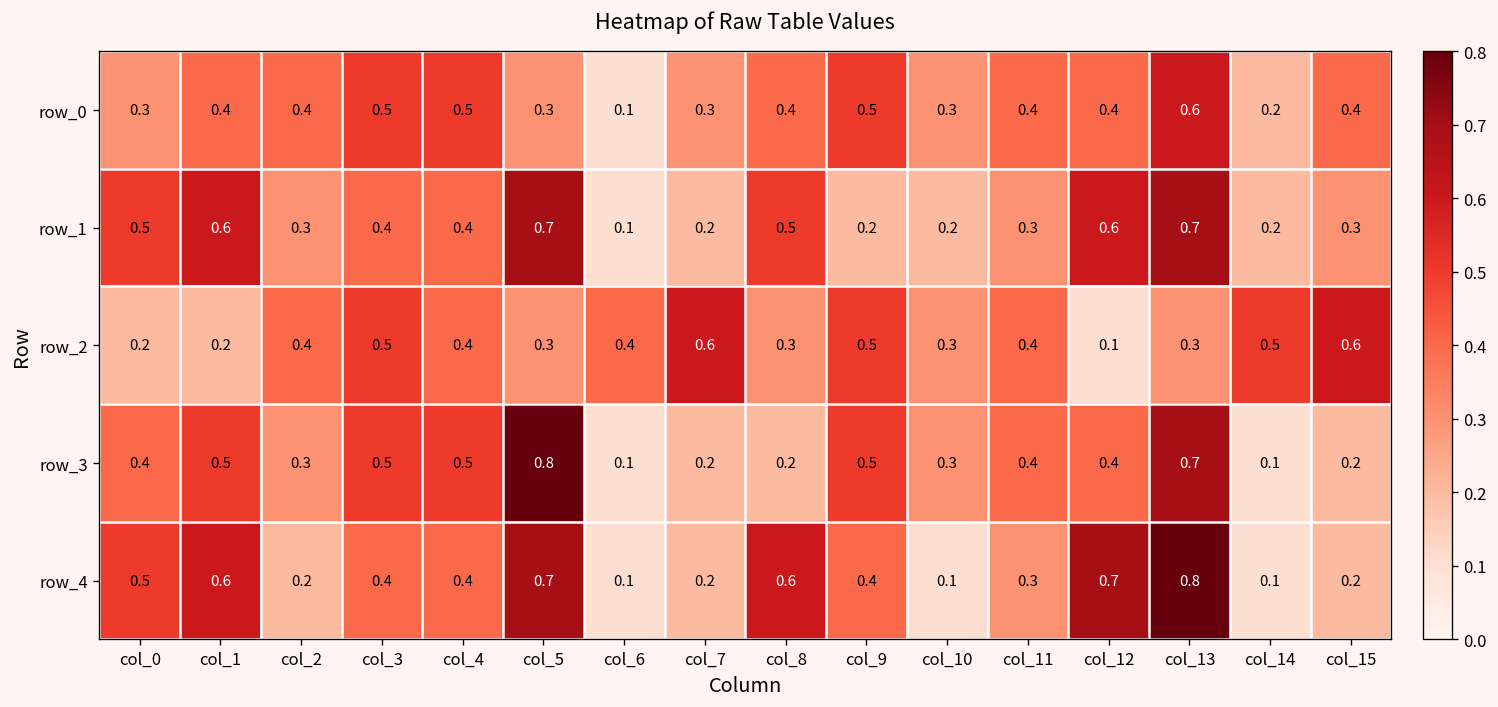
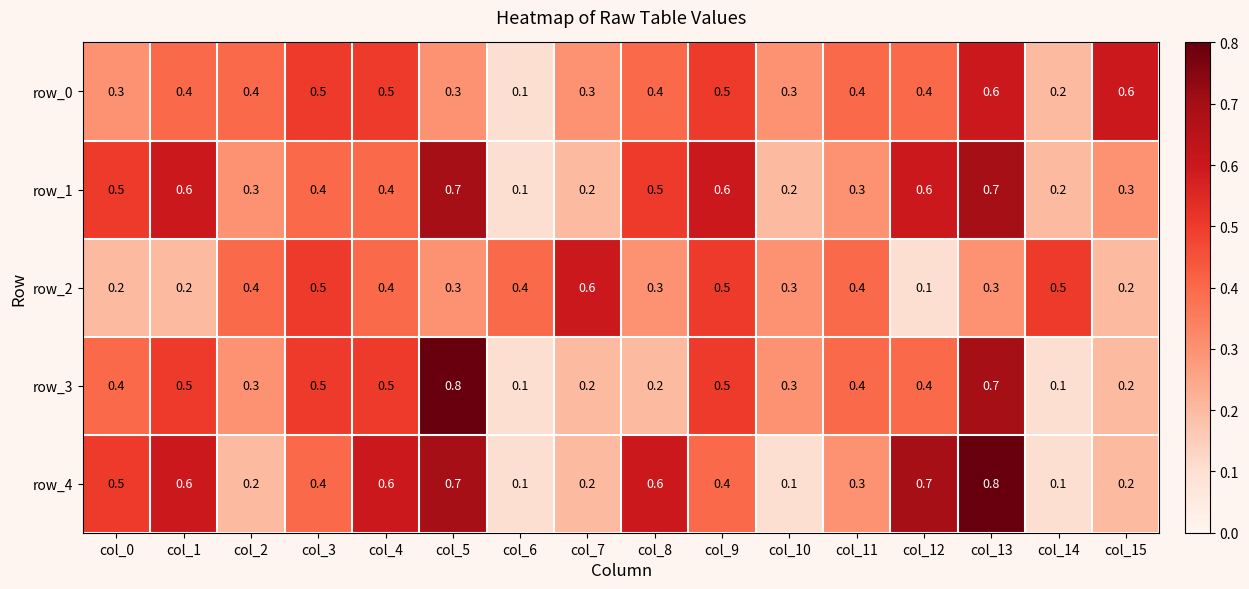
  {
    "row_0": {
      "col_0": 0.3,
      "col_1": 0.4,
      "col_2": 0.4,
      "col_3": 0.5,
      "col_4": 0.5,
      "col_5": 0.3,
      "col_6": 0.1,
      "col_7": 0.3,
      "col_8": 0.4,
      "col_9": 0.5,
      "col_10": 0.3,
      "col_11": 0.4,
      "col_12": 0.4,
      "col_13": 0.6,
      "col_14": 0.2,
-     "col_15": 0.4
+     "col_15": 0.6
    },
    "row_1": {
      "col_0": 0.5,
      "col_1": 0.6,
      "col_2": 0.3,
      "col_3": 0.4,
      "col_4": 0.4,
      "col_5": 0.7,
      "col_6": 0.1,
      "col_7": 0.2,
      "col_8": 0.5,
-     "col_9": 0.2,
+     "col_9": 0.6,
      "col_10": 0.2,
      "col_11": 0.3,
      "col_12": 0.6,
      "col_13": 0.7,
      "col_14": 0.2,
      "col_15": 0.3
    },
    "row_2": {
      "col_0": 0.2,
      "col_1": 0.2,
      "col_2": 0.4,
      "col_3": 0.5,
      "col_4": 0.4,
      "col_5": 0.3,
      "col_6": 0.4,
      "col_7": 0.6,
      "col_8": 0.3,
      "col_9": 0.5,
      "col_10": 0.3,
      "col_11": 0.4,
      "col_12": 0.1,
      "col_13": 0.3,
      "col_14": 0.5,
-     "col_15": 0.6
+     "col_15": 0.2
    },
    "row_3": {
      "col_0": 0.4,
      "col_1": 0.5,
      "col_2": 0.3,
      "col_3": 0.5,
      "col_4": 0.5,
      "col_5": 0.8,
      "col_6": 0.1,
      "col_7": 0.2,
      "col_8": 0.2,
      "col_9": 0.5,
      "col_10": 0.3,
      "col_11": 0.4,
      "col_12": 0.4,
      "col_13": 0.7,
      "col_14": 0.1,
      "col_15": 0.2
    },
    "row_4": {
      "col_0": 0.5,
      "col_1": 0.6,
      "col_2": 0.2,
      "col_3": 0.4,
-     "col_4": 0.4,
+     "col_4": 0.6,
      "col_5": 0.7,
      "col_6": 0.1,
      "col_7": 0.2,
      "col_8": 0.6,
      "col_9": 0.4,
      "col_10": 0.1,
      "col_11": 0.3,
      "col_12": 0.7,
      "col_13": 0.8,
      "col_14": 0.1,
      "col_15": 0.2
    }
  }
